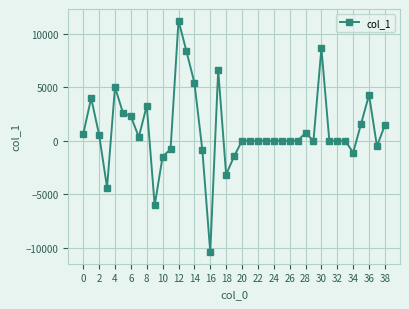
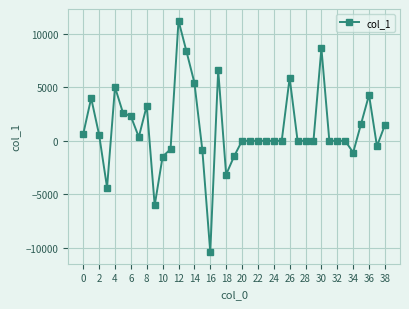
  {
    "0": 600,
    "2": 600,
    "4": 5000,
    "6": 2300,
    "8": 3300,
    "10": -1500,
    "12": 11300,
    "14": 5500,
    "16": -10400,
    "18": -3200,
    "20": 0,
    "22": 0,
    "24": 0,
-   "26": 0,
-   "28": 800,
+   "26": 5900,
+   "28": 0,
    "30": 8700,
    "32": 0,
    "34": -1100,
    "36": 4300,
    "38": 1500
  }
